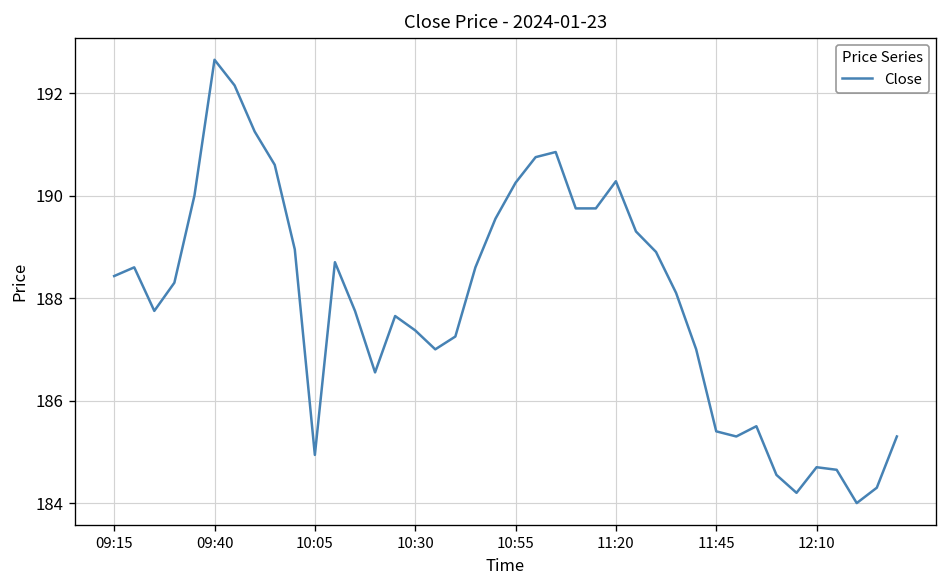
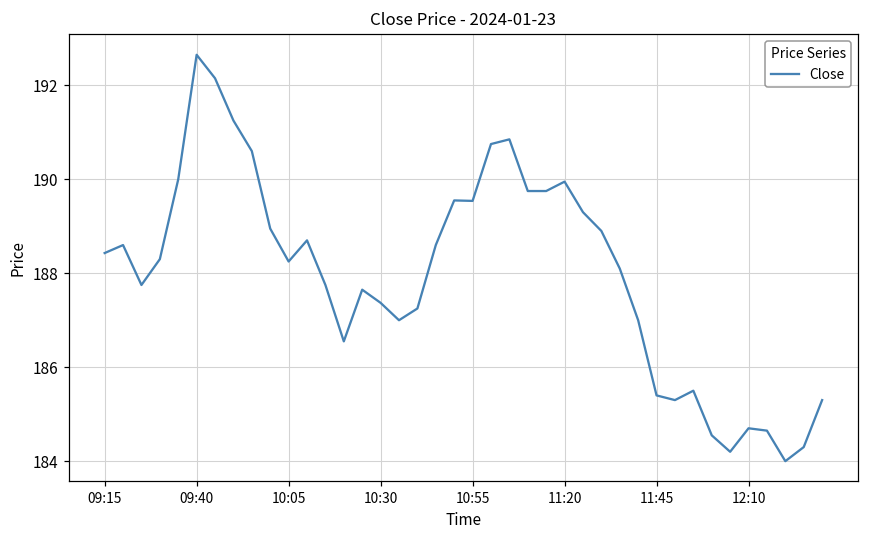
  {
    "09:15": 188.4,
    "09:40": 192.7,
-   "10:05": 184.9,
+   "10:05": 188.3,
    "10:30": 187.4,
-   "10:55": 190.3,
-   "11:20": 190.3,
+   "10:55": 189.5,
+   "11:20": 190.0,
    "11:45": 185.4,
    "12:10": 184.7
  }
